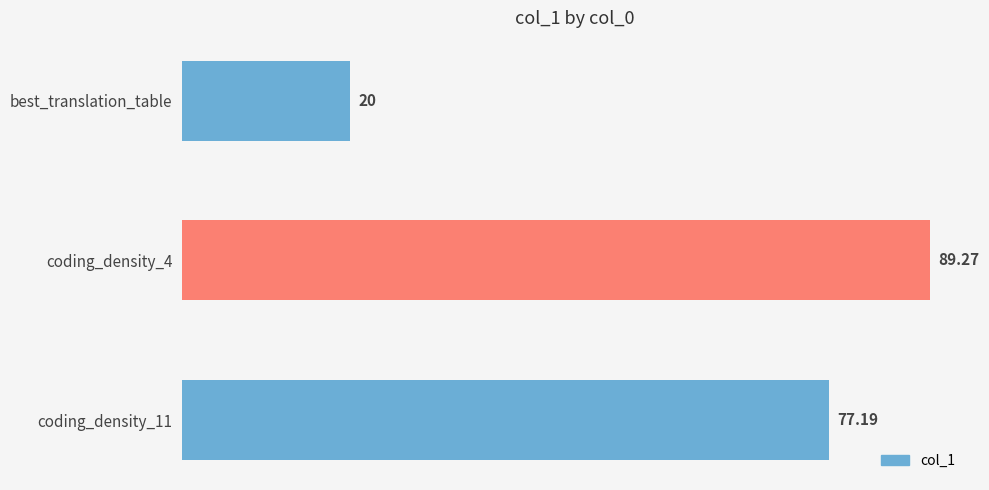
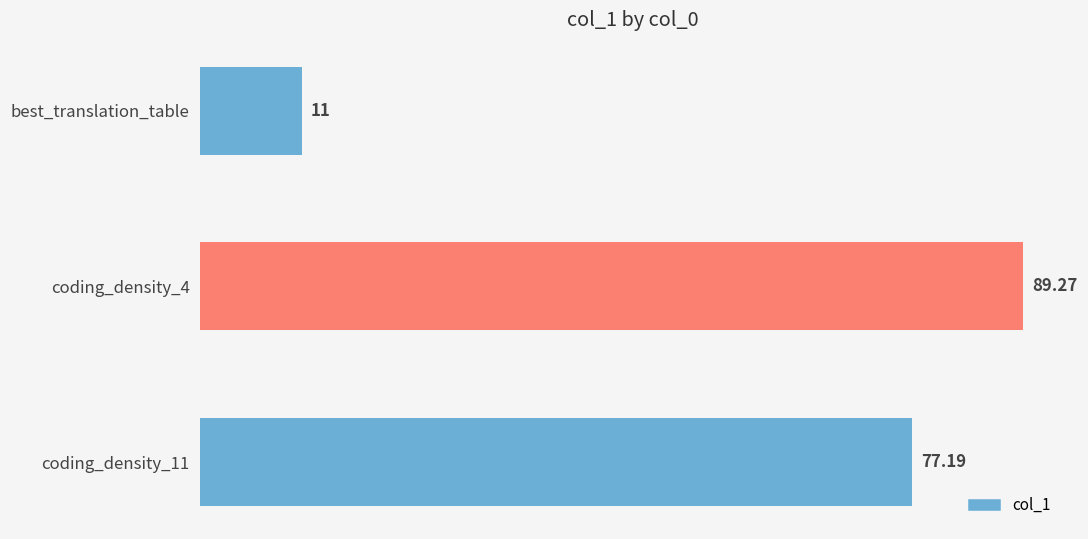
  {
-   "best_translation_table": 20,
+   "best_translation_table": 11,
    "coding_density_4": 89.27,
    "coding_density_11": 77.19
  }
